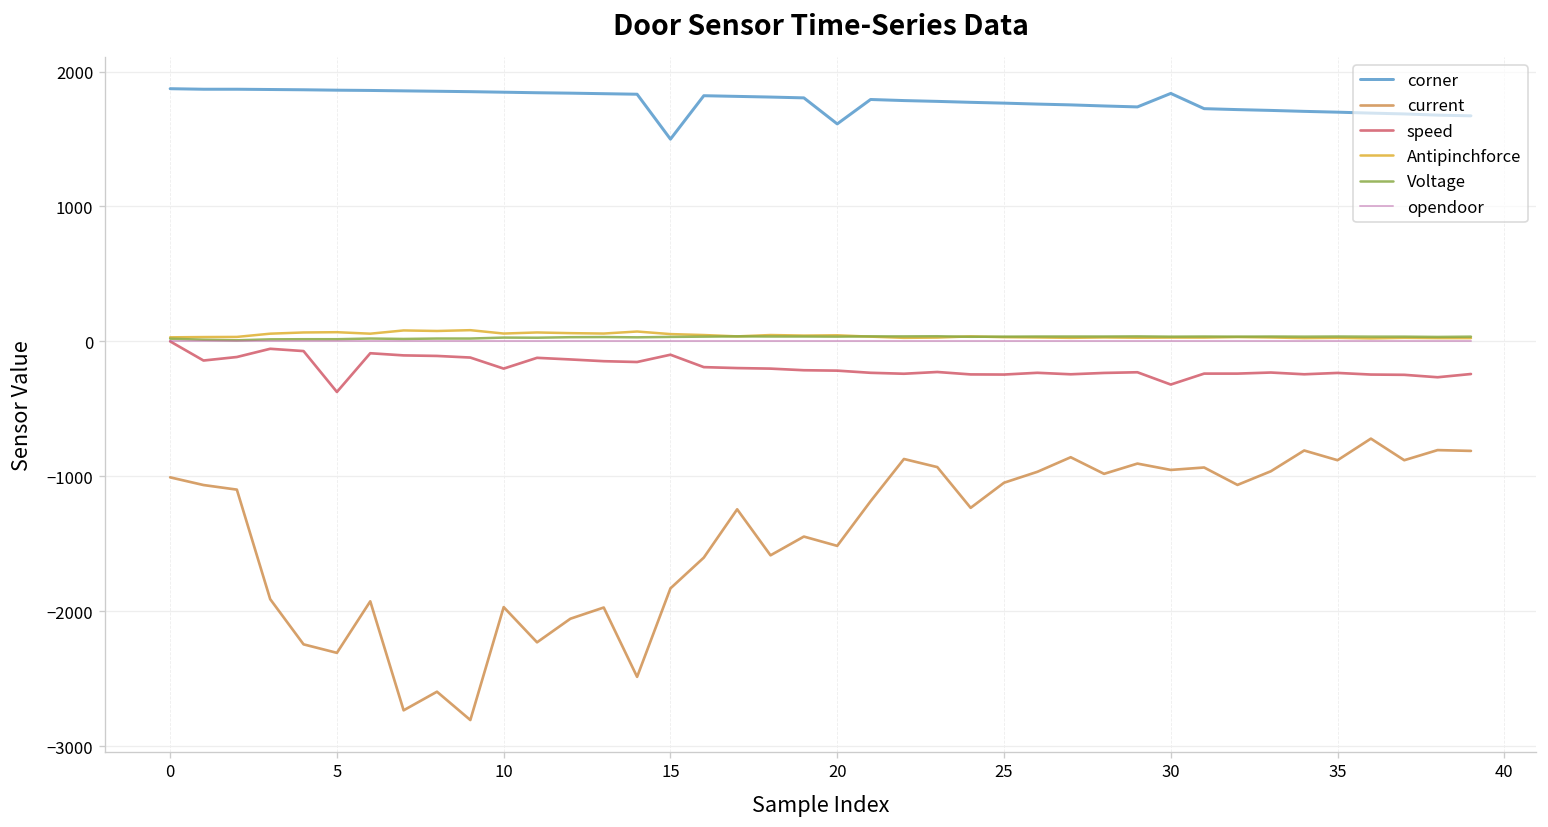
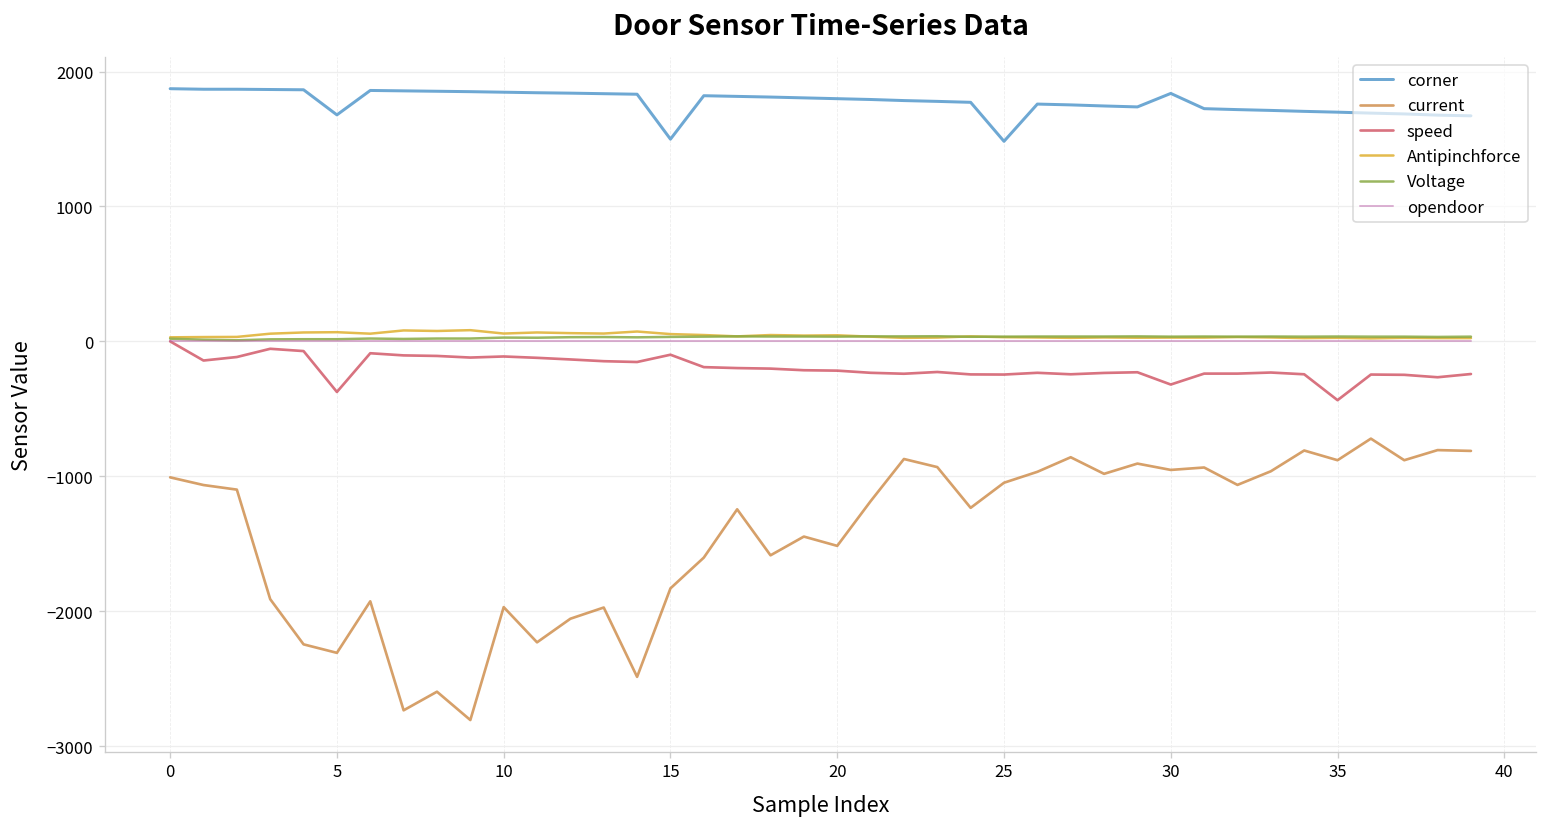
  {
    "corner": {
      "0": 1870,
-     "5": 1860,
+     "5": 1680,
      "10": 1850,
      "15": 1500,
-     "20": 1610,
-     "25": 1770,
+     "20": 1800,
+     "25": 1480,
      "30": 1840,
      "35": 1700
    },
    "speed": {
      "5": -380,
-     "10": -200,
+     "10": -110,
      "15": -100,
      "20": -220,
      "25": -250,
      "30": -320,
-     "35": -230
+     "35": -440
    },
    "Voltage": {
      "10": 30
    },
    "opendoor": {
      "10": 0,
      "15": 0,
      "20": 0,
      "25": 0,
      "30": 0,
      "35": 0
    }
  }
